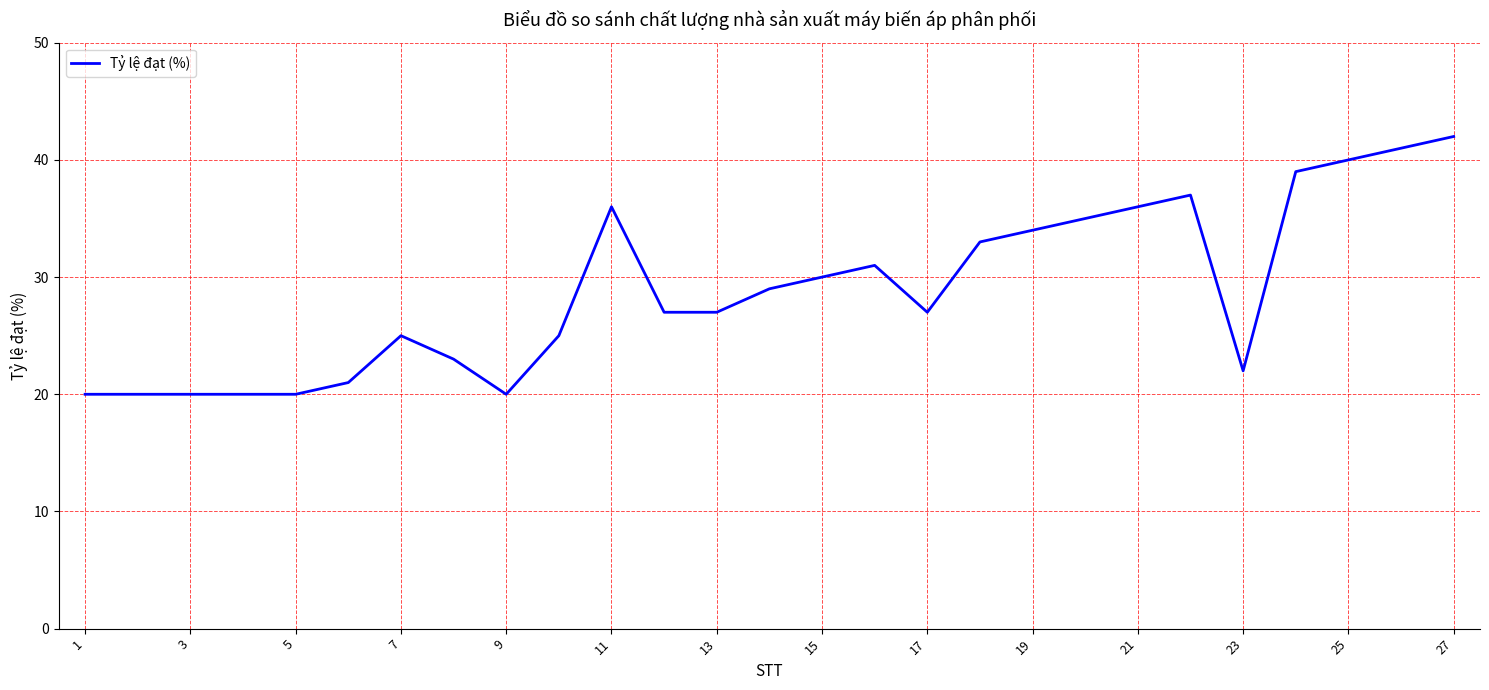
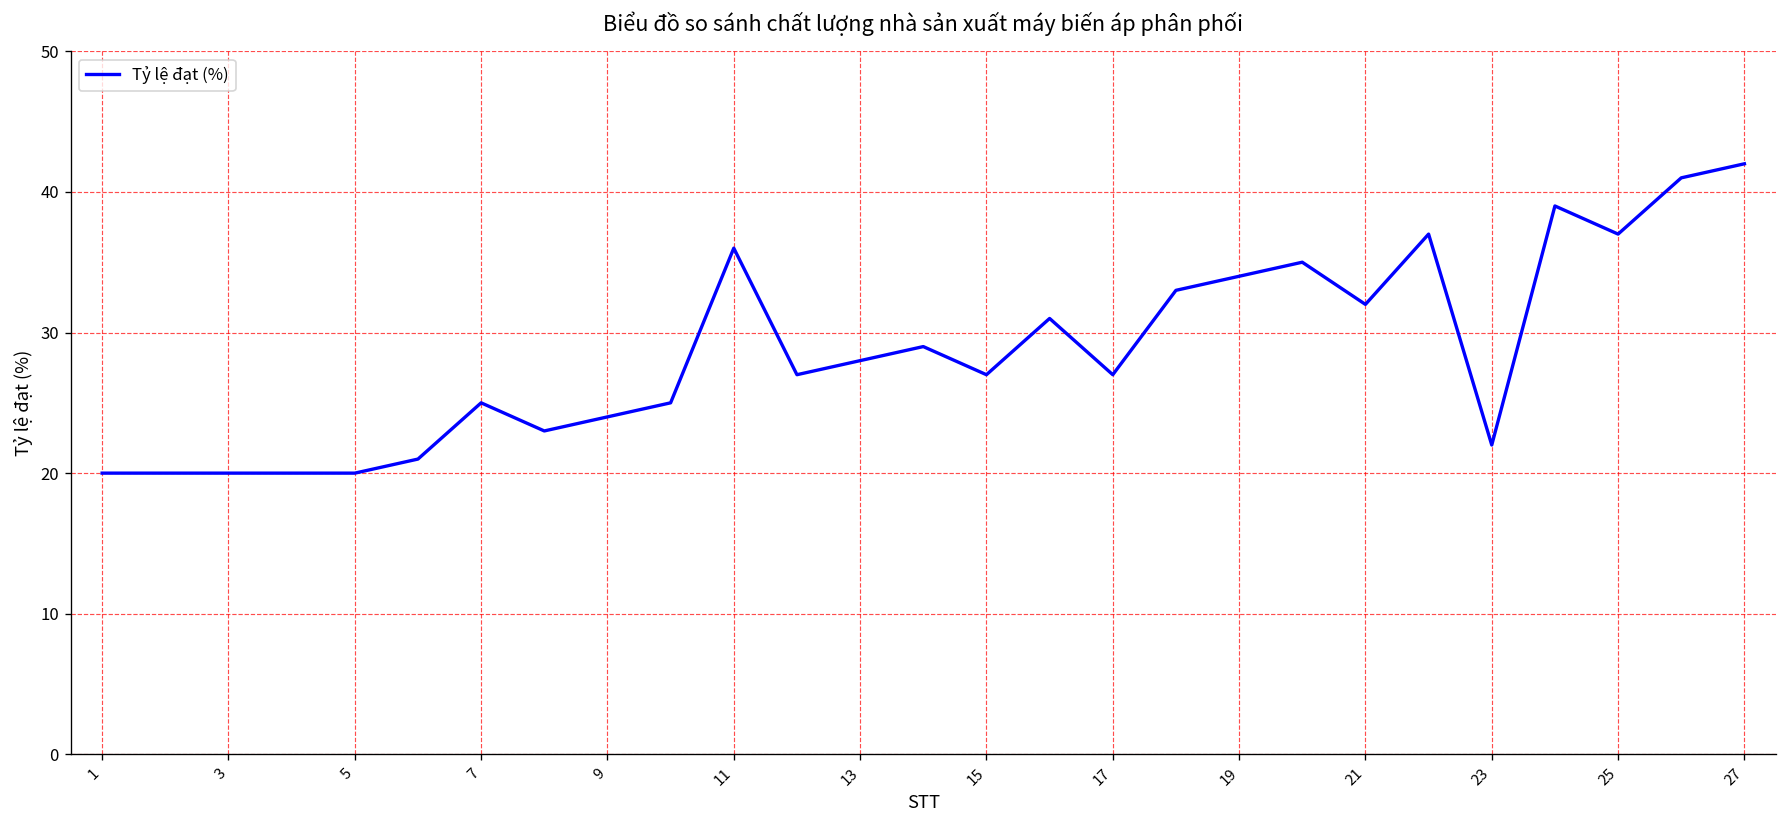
  {
    "1": 20,
    "3": 20,
    "5": 20,
    "7": 25,
-   "9": 20,
+   "9": 24,
    "11": 36,
-   "13": 27,
-   "15": 30,
+   "13": 28,
+   "15": 27,
    "17": 27,
    "19": 34,
-   "21": 36,
+   "21": 32,
    "23": 22,
-   "25": 40,
+   "25": 37,
    "27": 42
  }
